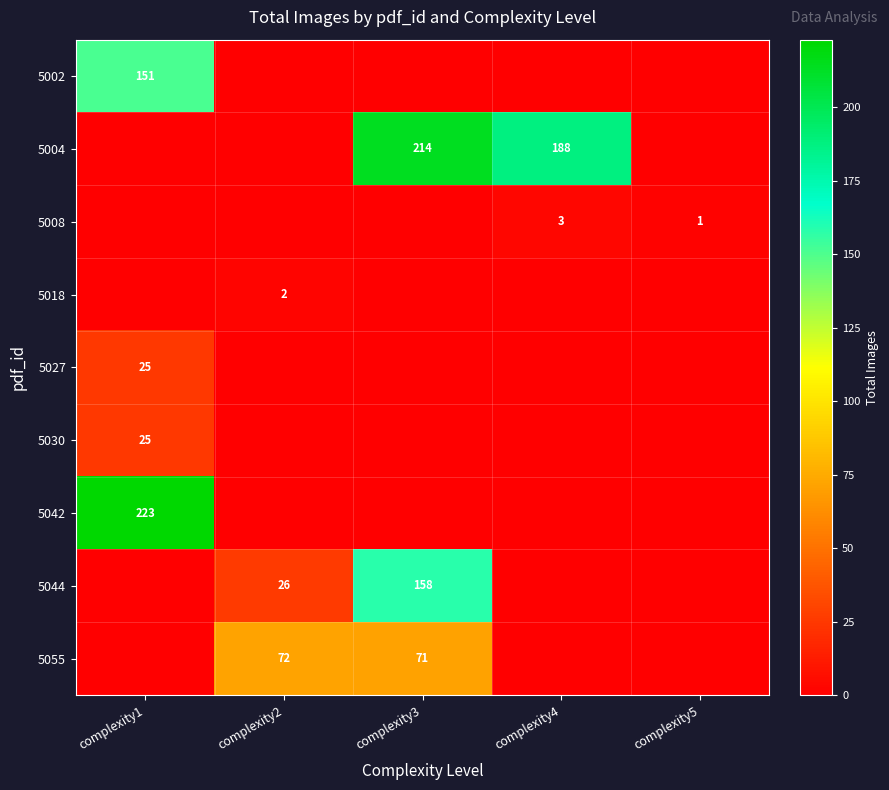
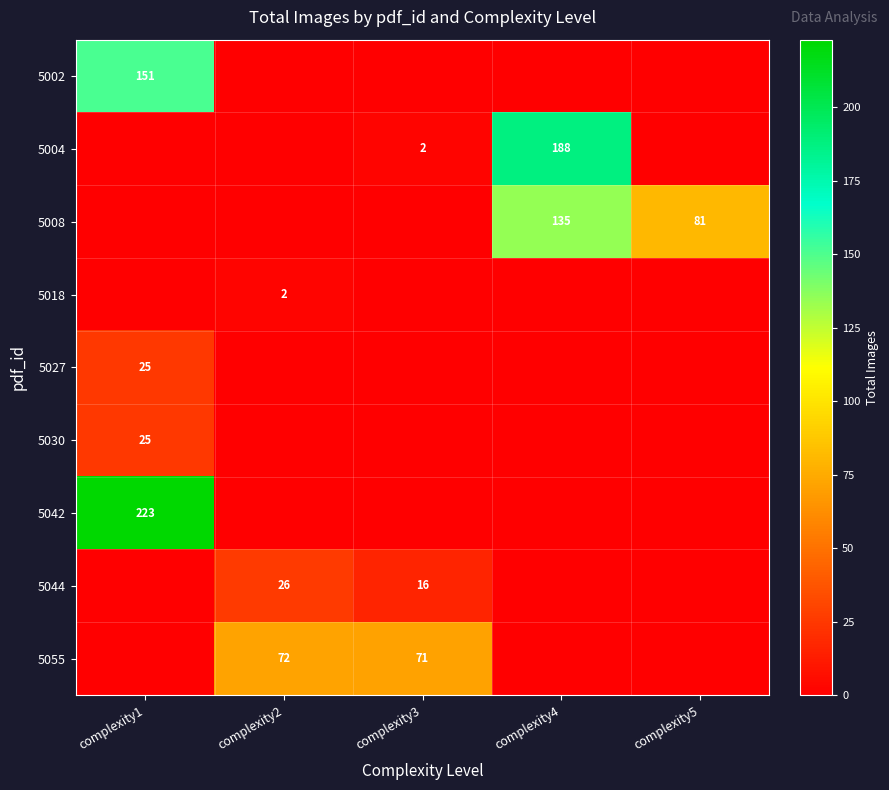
  {
    "5002": {
      "complexity1": 151
    },
    "5004": {
-     "complexity3": 214,
+     "complexity3": 2,
      "complexity4": 188
    },
    "5008": {
-     "complexity4": 3,
-     "complexity5": 1
+     "complexity4": 135,
+     "complexity5": 81
    },
    "5018": {
      "complexity2": 2
    },
    "5027": {
      "complexity1": 25
    },
    "5030": {
      "complexity1": 25
    },
    "5042": {
      "complexity1": 223
    },
    "5044": {
      "complexity2": 26,
-     "complexity3": 158
+     "complexity3": 16
    },
    "5055": {
      "complexity2": 72,
      "complexity3": 71
    }
  }
